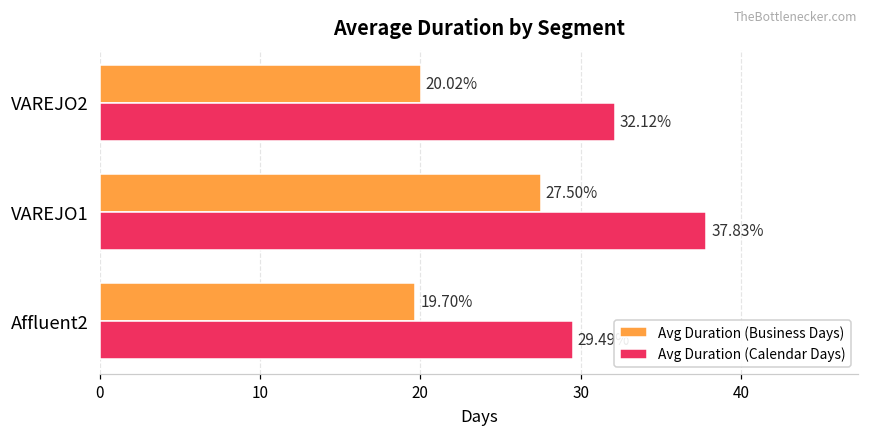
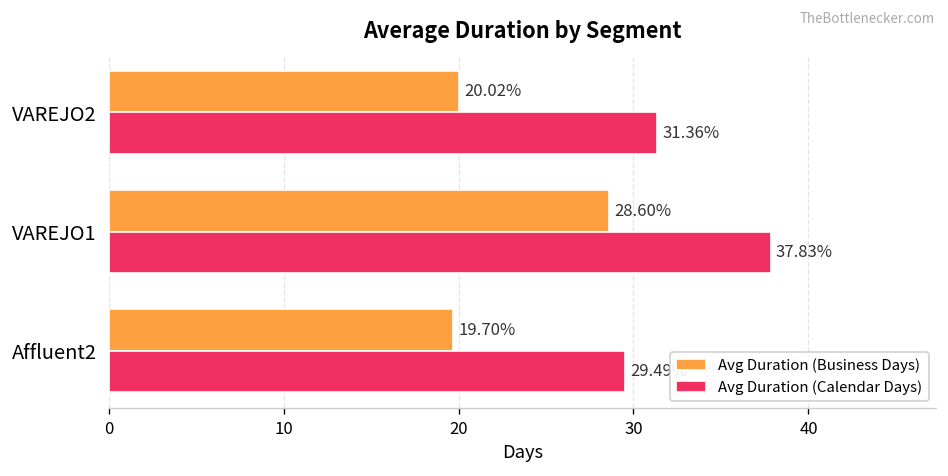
  {
    "Avg Duration (Business Days)": {
      "VAREJO2": "20.02%",
-     "VAREJO1": "27.50%",
+     "VAREJO1": "28.60%",
      "Affluent2": "19.70%"
    },
    "Avg Duration (Calendar Days)": {
-     "VAREJO2": "32.12%",
+     "VAREJO2": "31.36%",
      "VAREJO1": "37.83%"
    }
  }
